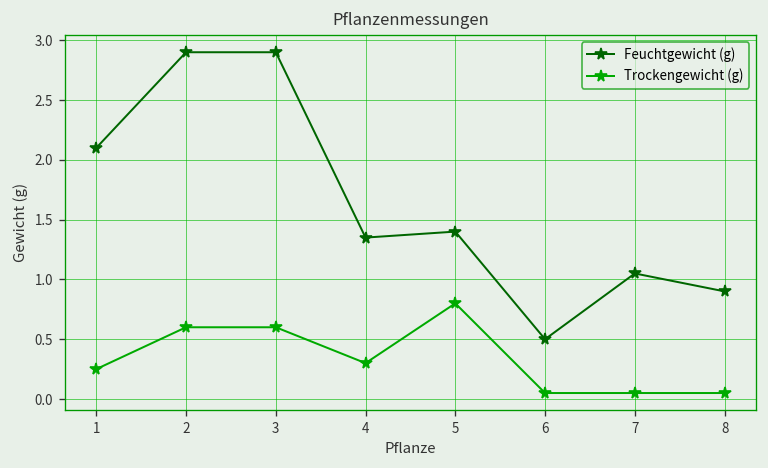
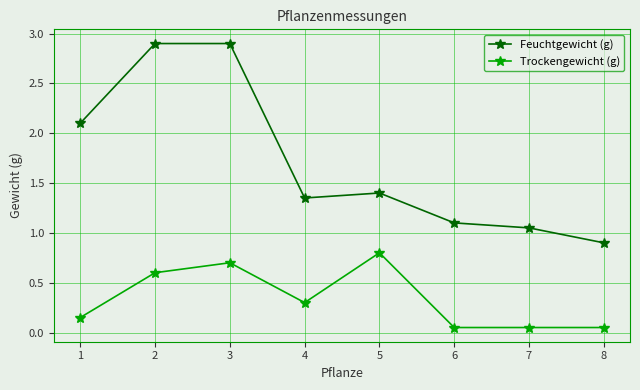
  {
    "Feuchtgewicht (g)": {
      "1": 2.1,
      "2": 2.9,
      "3": 2.9,
      "4": 1.4,
      "5": 1.4,
-     "6": 0.5,
+     "6": 1.1,
      "7": 1.1,
      "8": 0.9
    },
    "Trockengewicht (g)": {
-     "1": 0.3,
+     "1": 0.2,
      "2": 0.6,
-     "3": 0.6,
+     "3": 0.7,
      "4": 0.3,
      "5": 0.8,
      "6": 0.1,
      "7": 0.1,
      "8": 0.1
    }
  }
